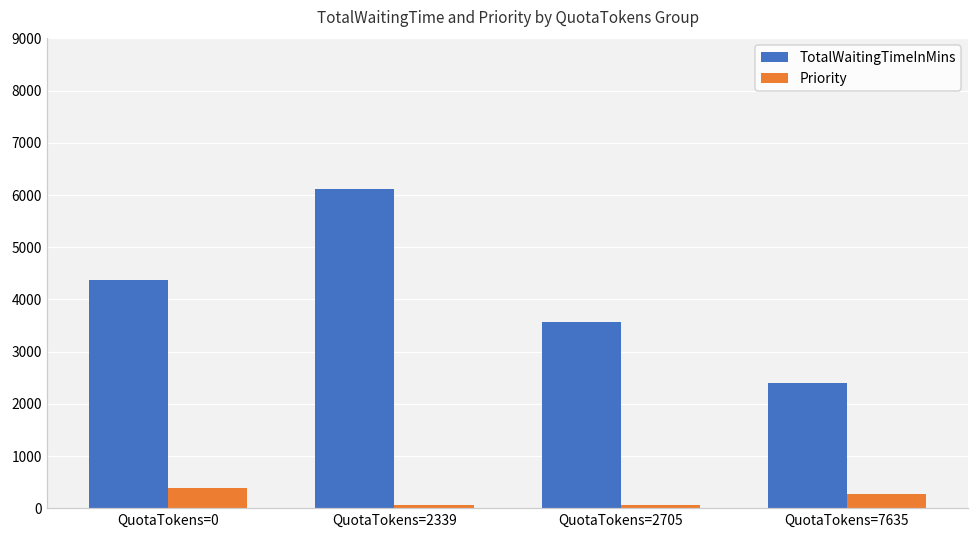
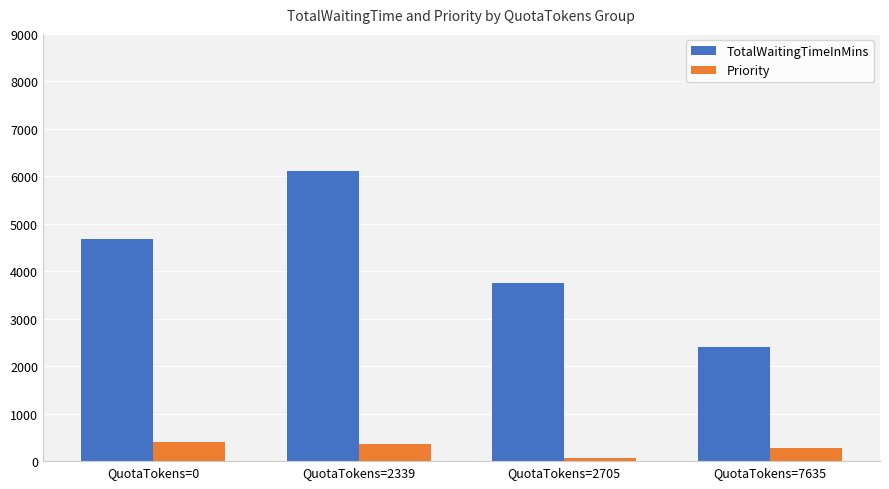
  {
    "TotalWaitingTimeInMins": {
-     "QuotaTokens=0": 4400,
+     "QuotaTokens=0": 4700,
      "QuotaTokens=2339": 6100,
-     "QuotaTokens=2705": 3600,
+     "QuotaTokens=2705": 3700,
      "QuotaTokens=7635": 2400
    },
    "Priority": {
      "QuotaTokens=0": 400,
-     "QuotaTokens=2339": 100,
+     "QuotaTokens=2339": 400,
      "QuotaTokens=2705": 100,
      "QuotaTokens=7635": 300
    }
  }
